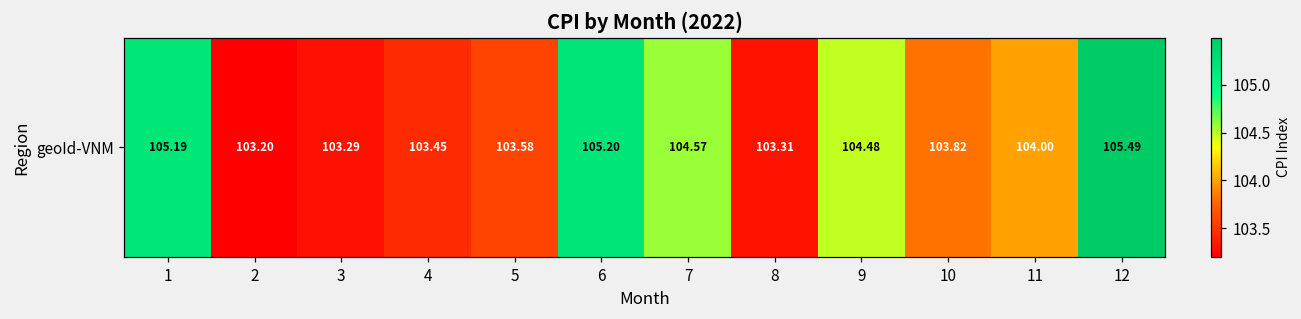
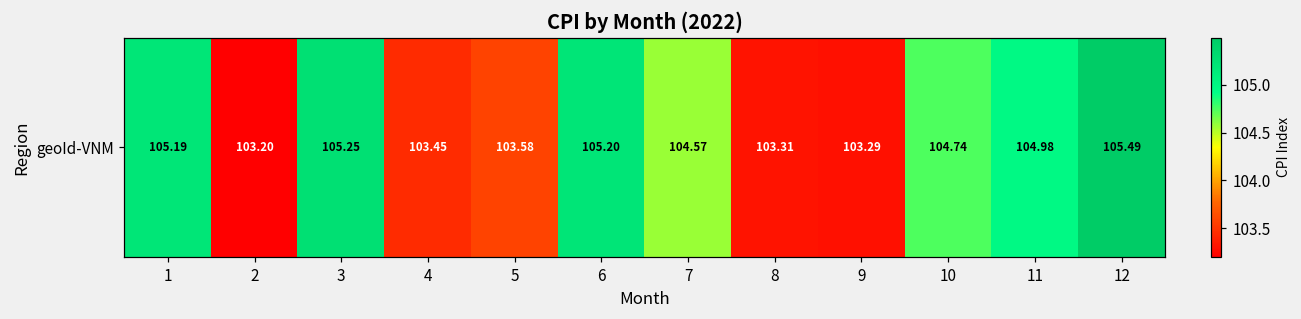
  {
    "geoId-VNM": {
      "1": 105.19,
      "2": 103.20,
-     "3": 103.29,
+     "3": 105.25,
      "4": 103.45,
      "5": 103.58,
      "6": 105.20,
      "7": 104.57,
      "8": 103.31,
-     "9": 104.48,
-     "10": 103.82,
-     "11": 104.00,
+     "9": 103.29,
+     "10": 104.74,
+     "11": 104.98,
      "12": 105.49
    }
  }
